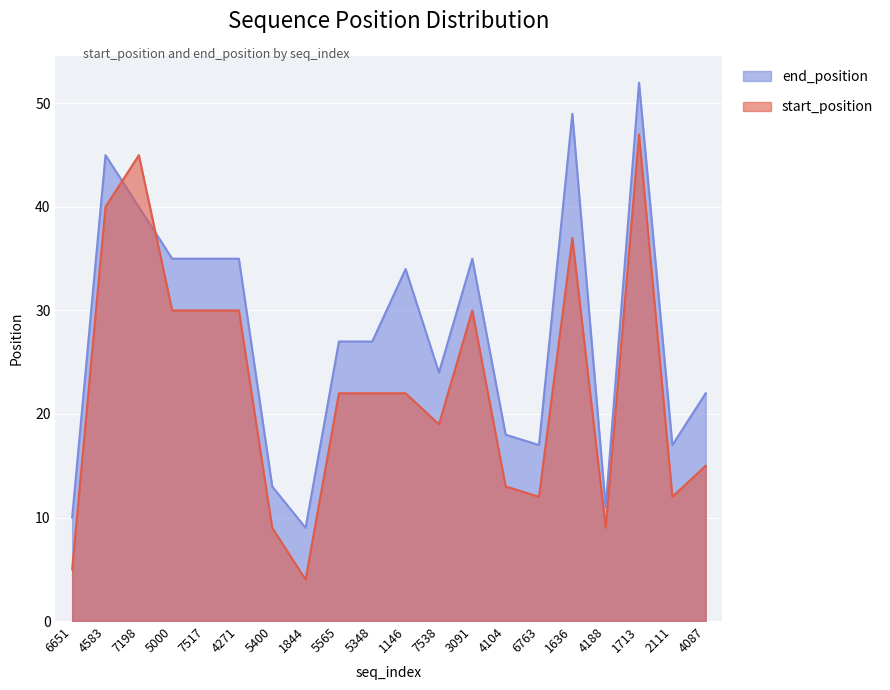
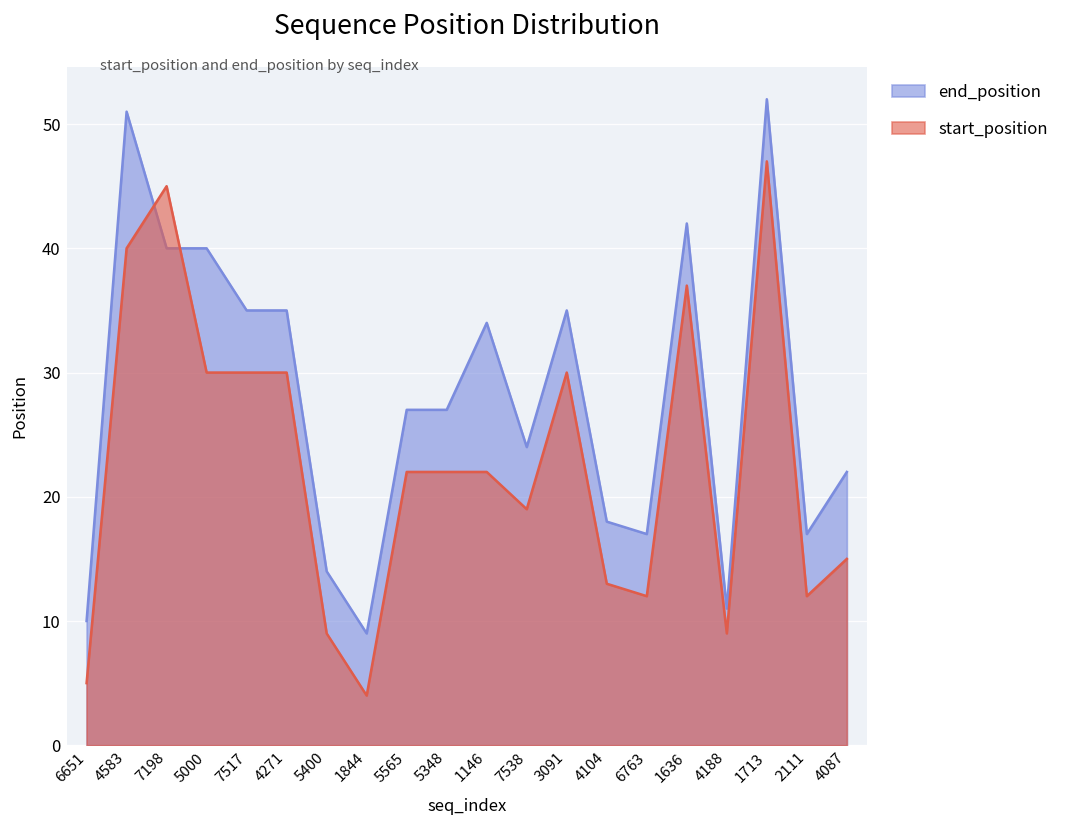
  {
    "end_position": {
      "6651": 10,
-     "4583": 45,
+     "4583": 51,
      "7198": 40,
-     "5000": 35,
+     "5000": 40,
      "7517": 35,
      "4271": 35,
-     "5400": 13,
+     "5400": 14,
      "1844": 9,
      "5565": 27,
      "5348": 27,
      "1146": 34,
      "7538": 24,
      "3091": 35,
      "4104": 18,
      "6763": 17,
-     "1636": 49,
+     "1636": 42,
      "4188": 11,
      "1713": 52,
      "2111": 17,
      "4087": 22
    },
    "start_position": {
      "6651": 5,
      "4583": 40,
      "7198": 45,
      "5000": 30,
      "7517": 30,
      "4271": 30,
      "5400": 9,
      "1844": 4,
      "5565": 22,
      "5348": 22,
      "1146": 22,
      "7538": 19,
      "3091": 30,
      "4104": 13,
      "6763": 12,
      "1636": 37,
      "4188": 9,
      "1713": 47,
      "2111": 12,
      "4087": 15
    }
  }
